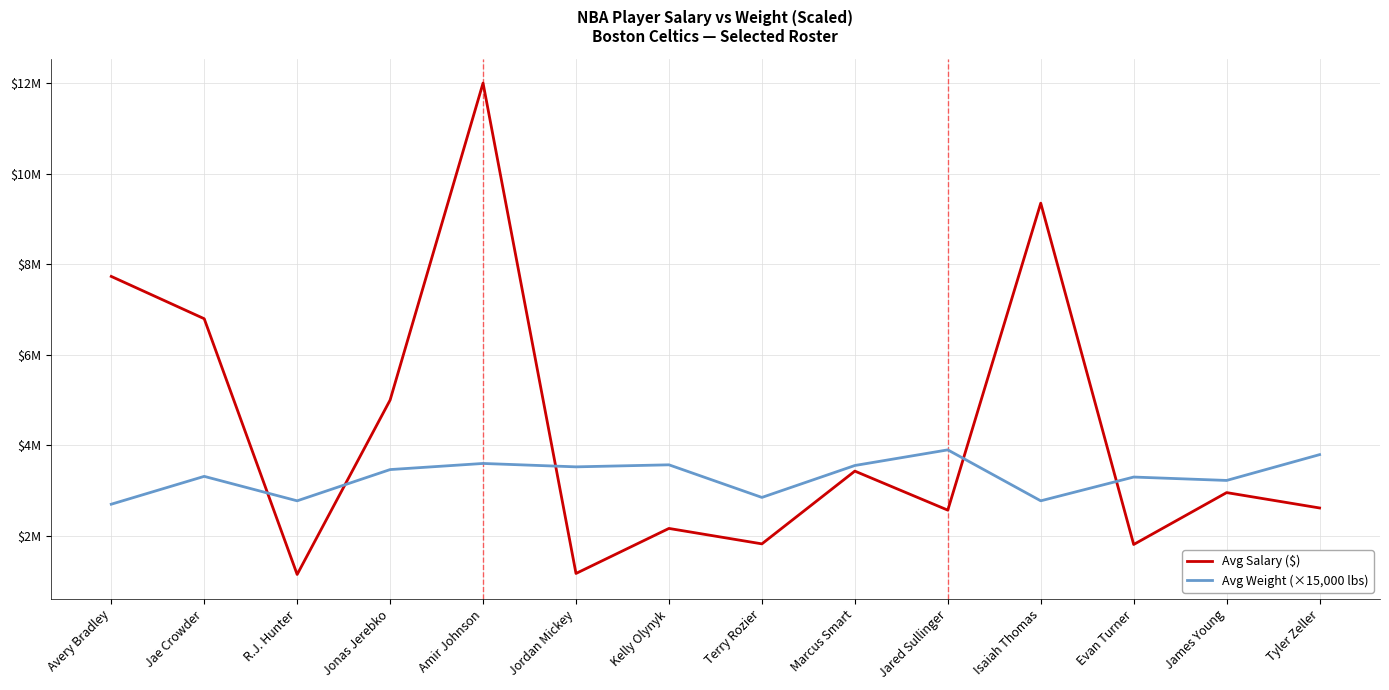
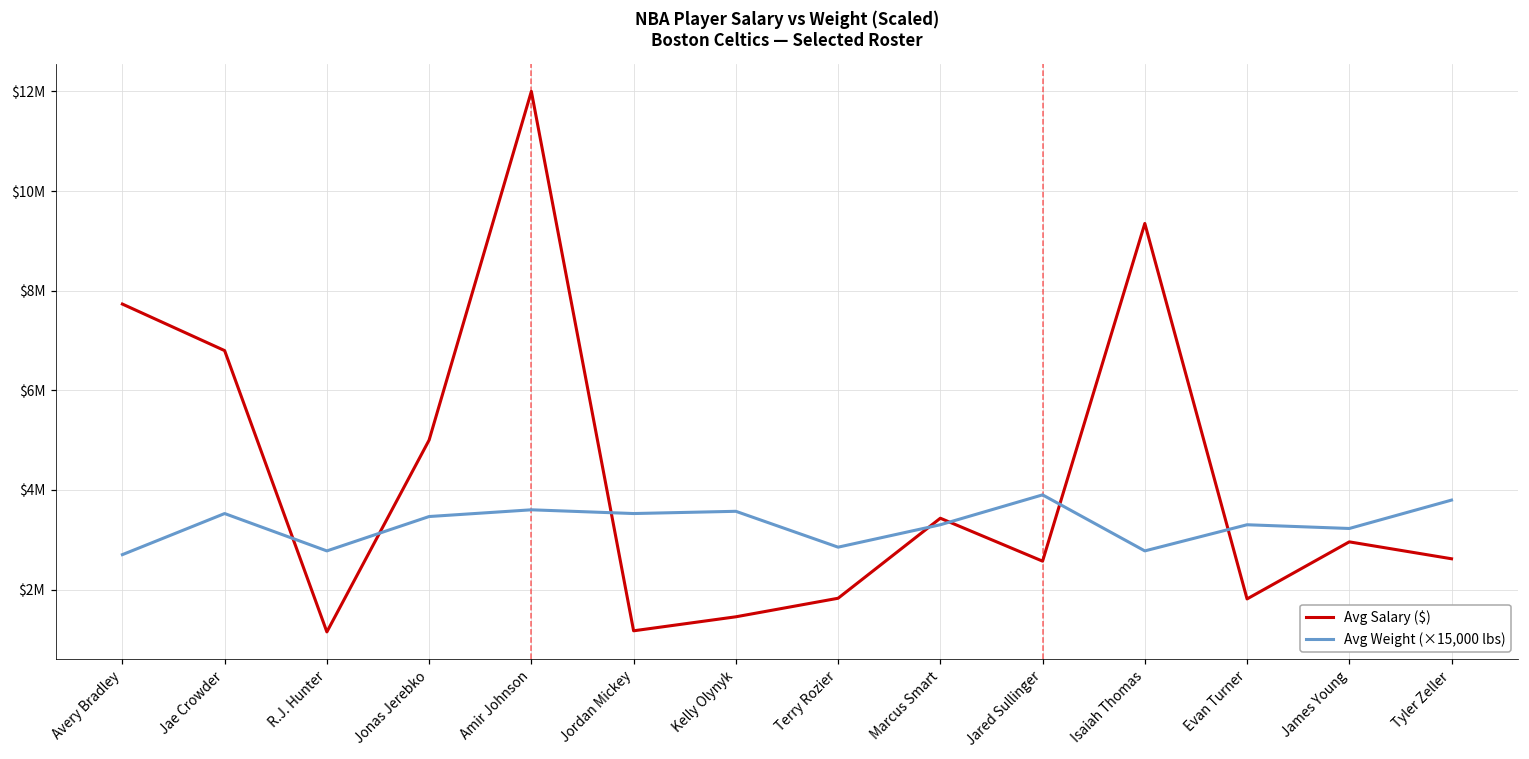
  {
    "Avg Salary ($)": {
      "Avery Bradley": "$7700000",
      "Jae Crowder": "$6800000",
      "R.J. Hunter": "$1100000",
      "Jonas Jerebko": "$5000000",
      "Amir Johnson": "$12000000",
      "Jordan Mickey": "$1200000",
-     "Kelly Olynyk": "$2200000",
+     "Kelly Olynyk": "$1500000",
      "Terry Rozier": "$1800000",
      "Marcus Smart": "$3400000",
      "Jared Sullinger": "$2600000",
      "Isaiah Thomas": "$9300000",
      "Evan Turner": "$1800000",
      "James Young": "$3000000",
      "Tyler Zeller": "$2600000"
    },
    "Avg Weight (×15,000 lbs)": {
      "Avery Bradley": "$2700000",
-     "Jae Crowder": "$3300000",
+     "Jae Crowder": "$3500000",
      "R.J. Hunter": "$2800000",
      "Jonas Jerebko": "$3500000",
      "Amir Johnson": "$3600000",
      "Jordan Mickey": "$3500000",
      "Kelly Olynyk": "$3600000",
      "Terry Rozier": "$2900000",
-     "Marcus Smart": "$3600000",
+     "Marcus Smart": "$3300000",
      "Jared Sullinger": "$3900000",
      "Isaiah Thomas": "$2800000",
      "Evan Turner": "$3300000",
      "James Young": "$3200000",
      "Tyler Zeller": "$3800000"
    }
  }
